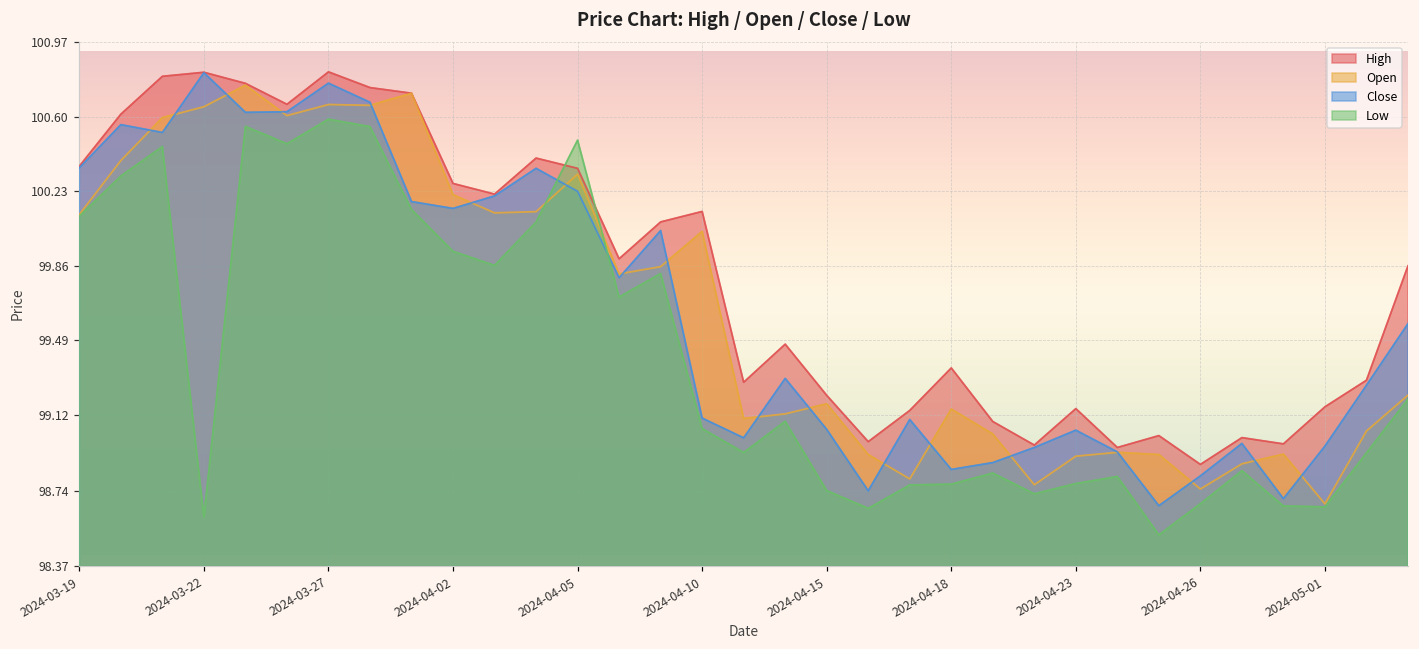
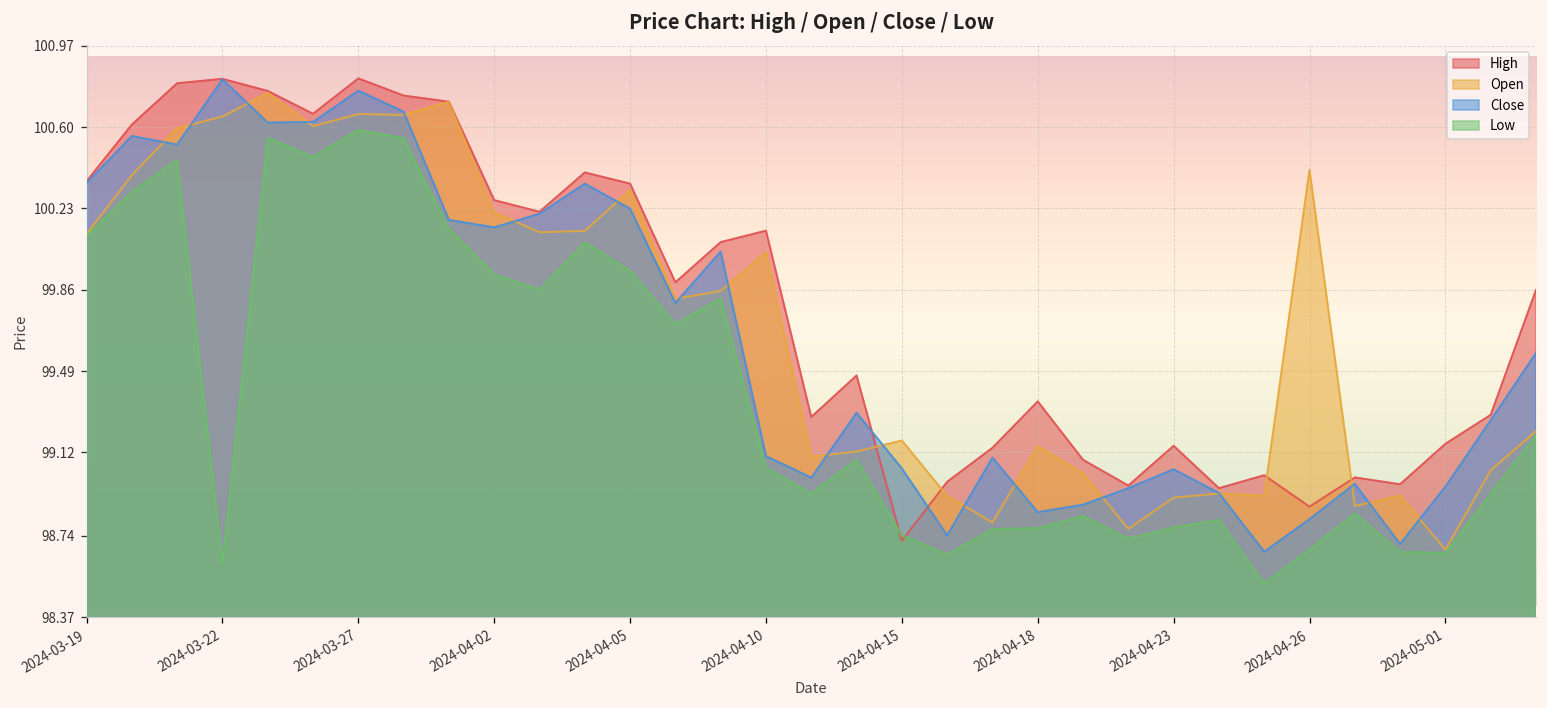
  {
    "High": {
      "2024-03-27": 100.82,
      "2024-04-02": 100.27,
      "2024-04-05": 100.34,
      "2024-04-10": 100.13,
-     "2024-04-15": 99.22,
+     "2024-04-15": 98.72,
      "2024-04-18": 99.35,
      "2024-04-23": 99.15,
      "2024-04-26": 98.87,
      "2024-05-01": 99.16
    },
    "Open": {
      "2024-03-22": 100.65,
      "2024-03-27": 100.66,
      "2024-04-02": 100.21,
      "2024-04-05": 100.31,
      "2024-04-10": 100.03,
      "2024-04-15": 99.17,
      "2024-04-18": 99.15,
      "2024-04-23": 98.91,
-     "2024-04-26": 98.75,
+     "2024-04-26": 100.41,
      "2024-05-01": 98.68
    },
    "Close": {
      "2024-03-27": 100.77,
      "2024-04-02": 100.14,
      "2024-04-05": 100.23,
      "2024-04-10": 99.10,
      "2024-04-15": 99.05,
      "2024-04-18": 98.85,
      "2024-04-23": 99.04,
      "2024-04-26": 98.82,
      "2024-05-01": 98.96
    },
    "Low": {
      "2024-03-22": 98.61,
      "2024-03-27": 100.59,
      "2024-04-02": 99.93,
-     "2024-04-05": 100.48,
+     "2024-04-05": 99.95,
      "2024-04-10": 99.05,
      "2024-04-15": 98.74,
      "2024-04-18": 98.78,
      "2024-04-23": 98.78,
      "2024-04-26": 98.68,
      "2024-05-01": 98.66
    }
  }
